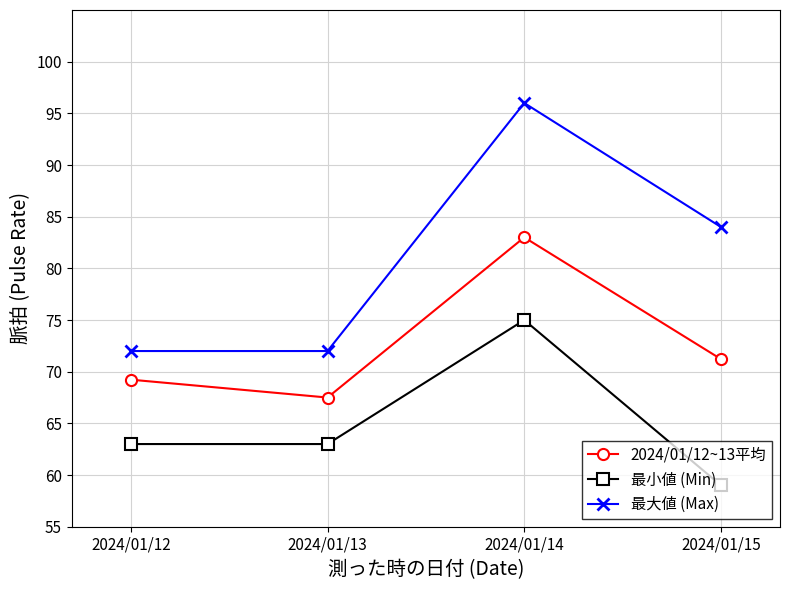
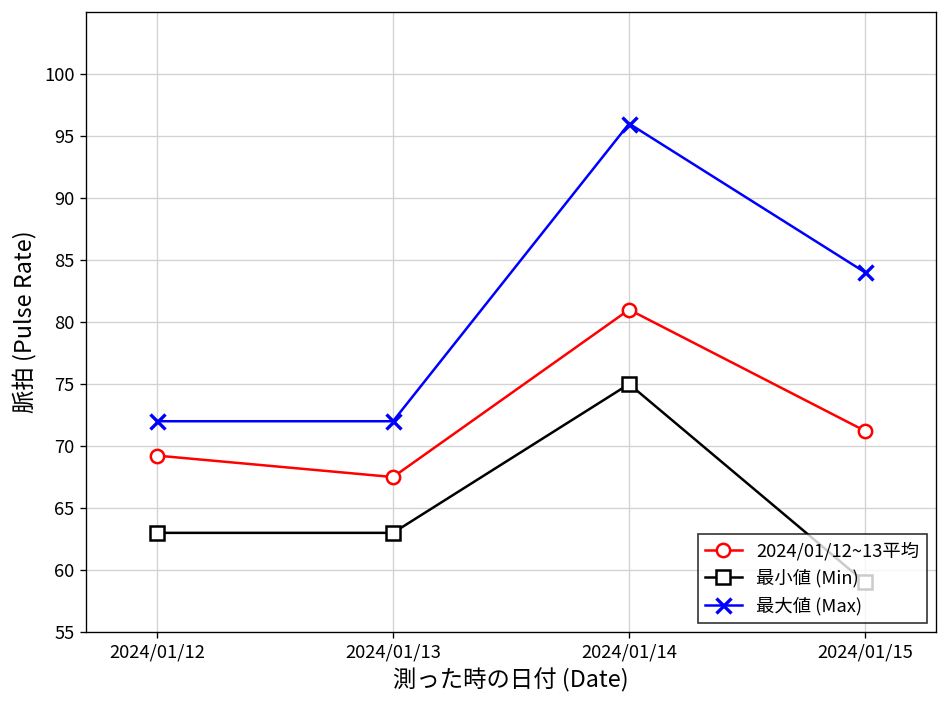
  {
    "2024/01/12~13平均": {
      "2024/01/12": 69,
      "2024/01/13": 67.5,
-     "2024/01/14": 83,
+     "2024/01/14": 81,
      "2024/01/15": 71
    },
    "最小値 (Min)": {
      "2024/01/12": 63,
      "2024/01/13": 63,
      "2024/01/14": 75
    },
    "最大値 (Max)": {
      "2024/01/12": 72,
      "2024/01/13": 72,
      "2024/01/14": 96,
      "2024/01/15": 84
    }
  }
